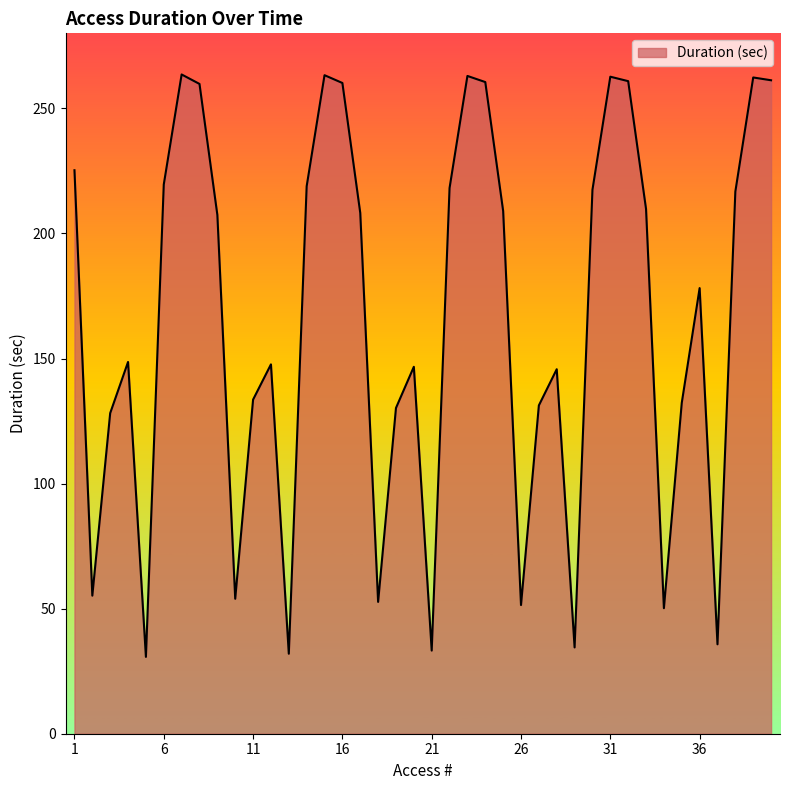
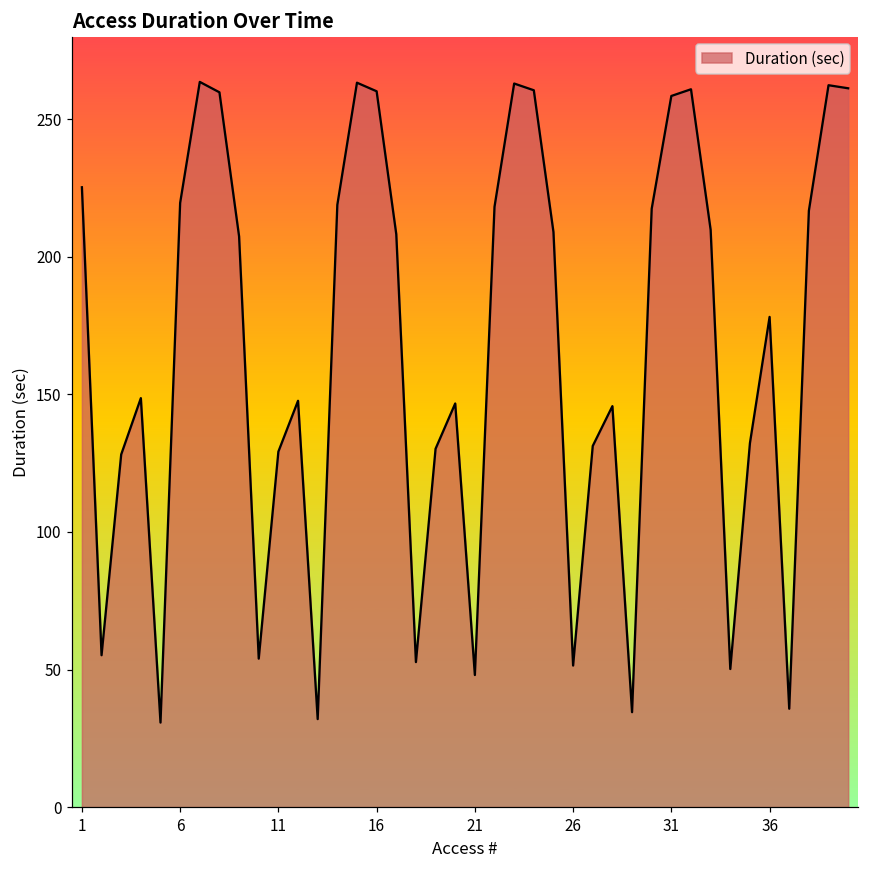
  {
    "1": 225,
    "6": 220,
-   "11": 134,
+   "11": 129,
    "16": 260,
-   "21": 33,
+   "21": 48,
    "26": 51,
-   "31": 263,
+   "31": 258,
    "36": 178
  }
